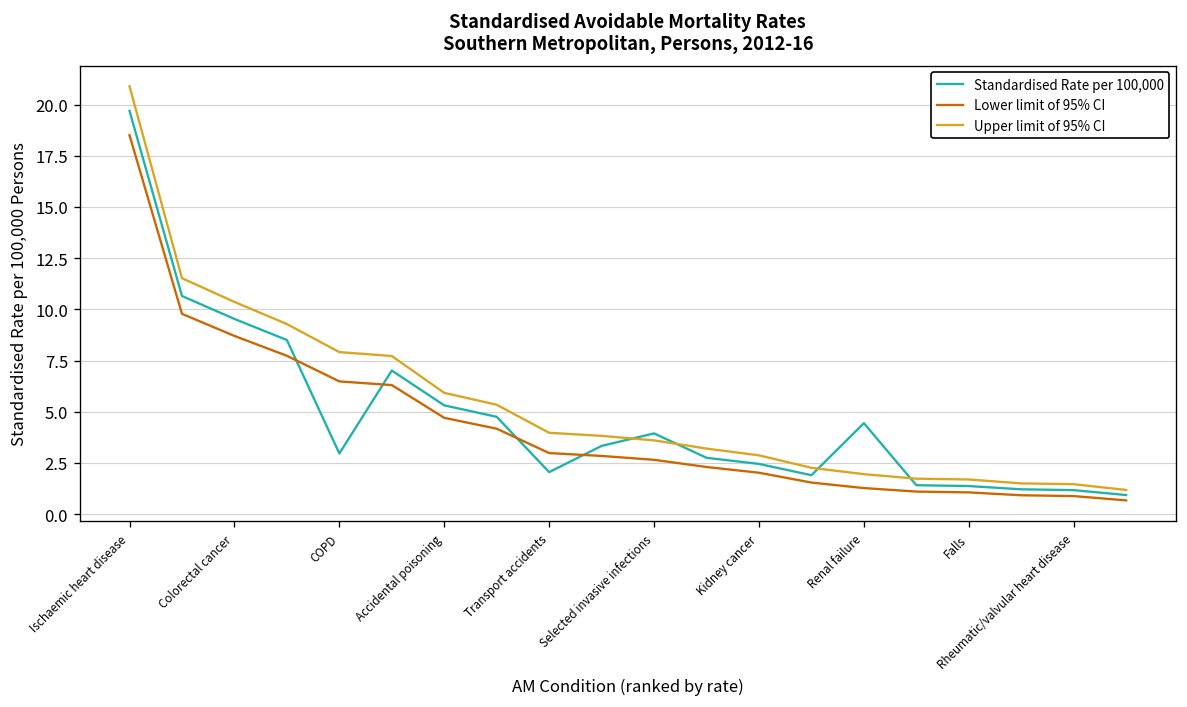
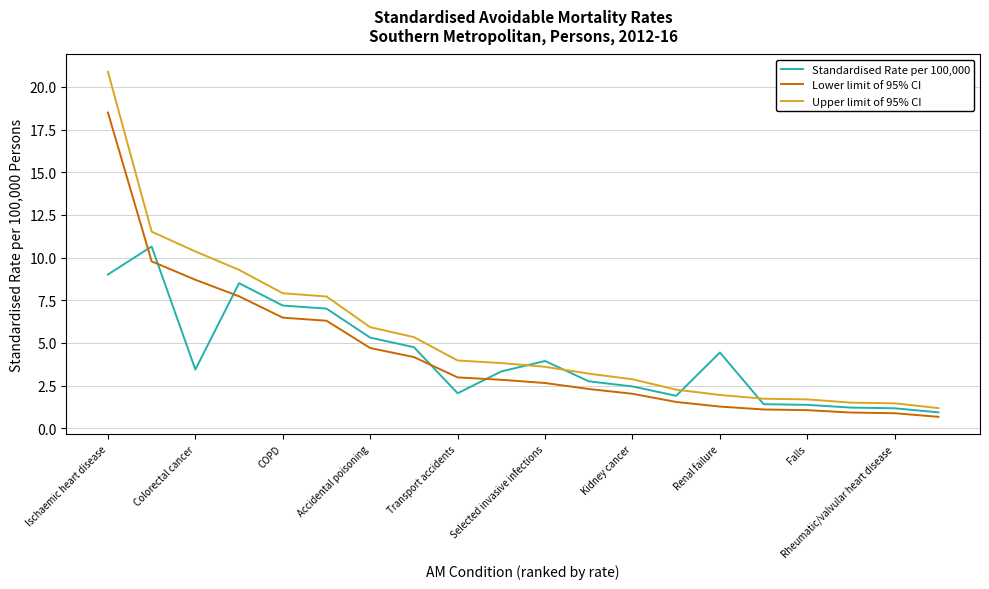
  {
    "Standardised Rate per 100,000": {
-     "Ischaemic heart disease": 19.7,
-     "Colorectal cancer": 9.5,
-     "COPD": 3.0,
+     "Ischaemic heart disease": 9.0,
+     "Colorectal cancer": 3.4,
+     "COPD": 7.2,
      "Accidental poisoning": 5.3,
      "Transport accidents": 2.1,
      "Selected invasive infections": 3.9,
      "Kidney cancer": 2.5,
      "Renal failure": 4.4,
      "Falls": 1.4,
      "Rheumatic/valvular heart disease": 1.2
    },
    "Lower limit of 95% CI": {
      "Ischaemic heart disease": 18.5,
      "Colorectal cancer": 8.7,
      "COPD": 6.5,
      "Accidental poisoning": 4.7,
      "Transport accidents": 3.0,
      "Selected invasive infections": 2.7,
      "Kidney cancer": 2.0,
      "Renal failure": 1.3,
      "Falls": 1.1,
      "Rheumatic/valvular heart disease": 0.9
    },
    "Upper limit of 95% CI": {
      "Ischaemic heart disease": 20.9,
      "Colorectal cancer": 10.4,
      "COPD": 7.9,
      "Accidental poisoning": 5.9,
      "Transport accidents": 4.0,
      "Selected invasive infections": 3.6,
      "Kidney cancer": 2.9,
      "Renal failure": 2.0,
      "Falls": 1.7,
      "Rheumatic/valvular heart disease": 1.5
    }
  }
